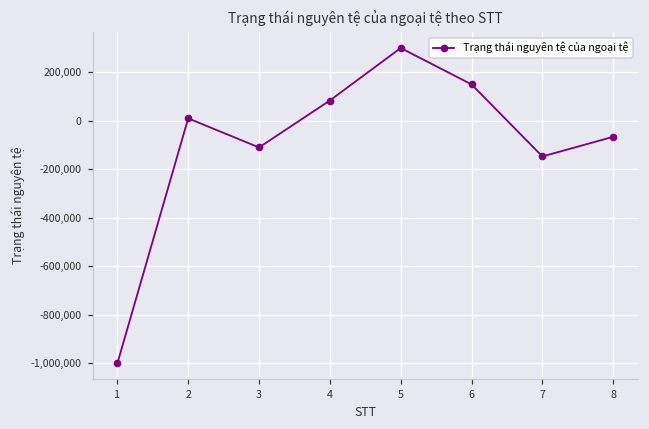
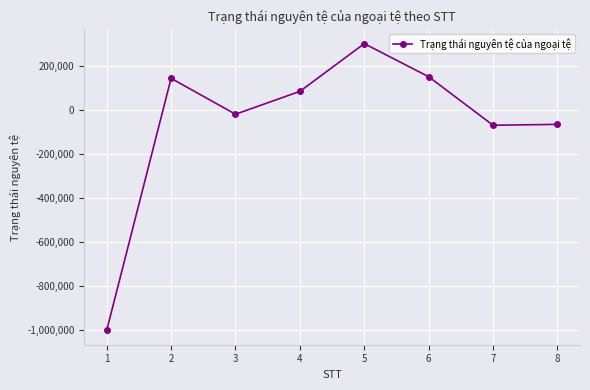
  {
    "1": "-1,000,000",
-   "2": "10,000",
-   "3": "-110,000",
+   "2": "140,000",
+   "3": "-20,000",
    "4": "80,000",
    "5": "300,000",
    "6": "150,000",
-   "7": "-150,000",
+   "7": "-70,000",
    "8": "-70,000"
  }
